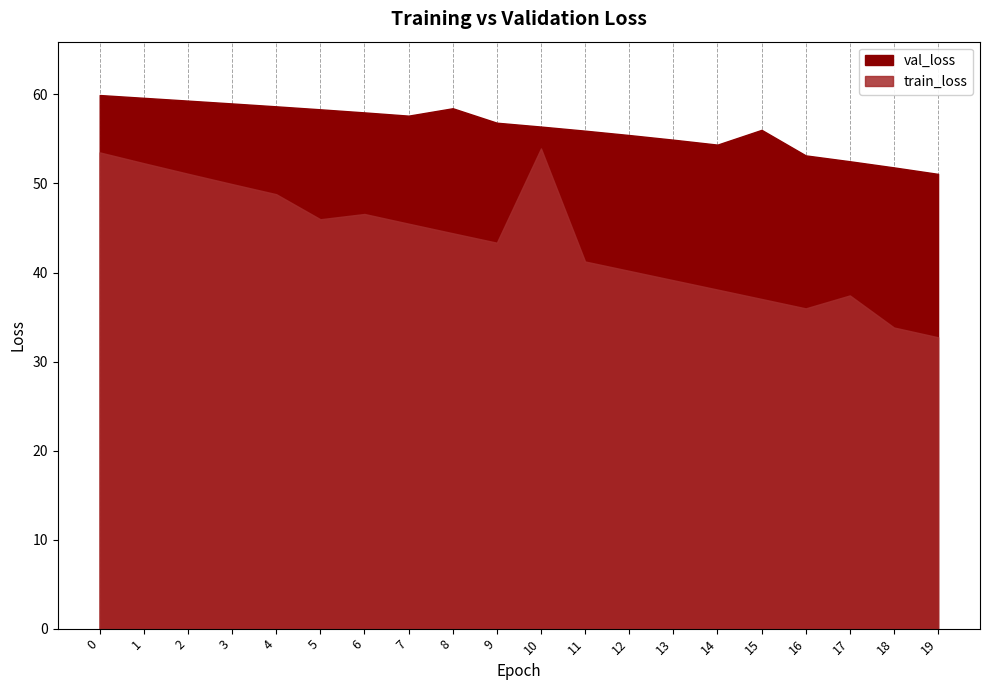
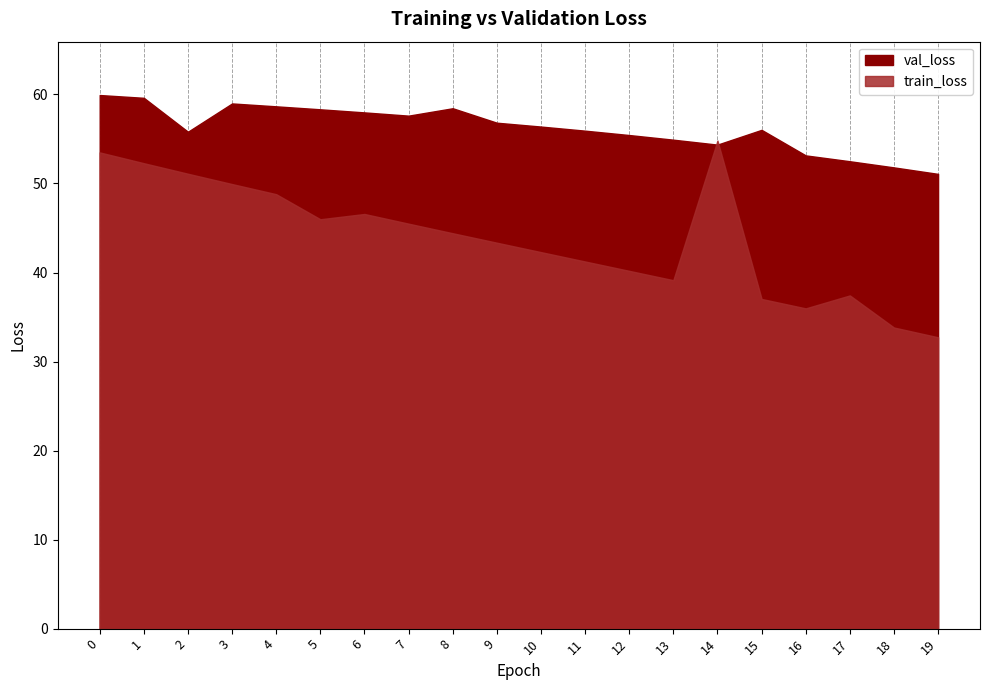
  {
    "val_loss": {
      "0": 60,
      "1": 60,
-     "2": 59,
+     "2": 56,
      "3": 59,
      "4": 59,
      "5": 58,
      "6": 58,
      "7": 58,
      "8": 58,
      "9": 57,
      "10": 56,
      "11": 56,
      "12": 55,
      "13": 55,
      "14": 54,
      "15": 56,
      "16": 53,
      "17": 52,
      "18": 52,
      "19": 51
    },
    "train_loss": {
      "0": 53,
      "1": 52,
      "2": 51,
      "3": 50,
      "4": 49,
      "5": 46,
      "6": 47,
      "7": 45,
      "8": 44,
      "9": 43,
-     "10": 54,
+     "10": 42,
      "11": 41,
      "12": 40,
      "13": 39,
-     "14": 38,
+     "14": 55,
      "15": 37,
      "16": 36,
      "17": 37,
      "18": 34,
      "19": 33
    }
  }
